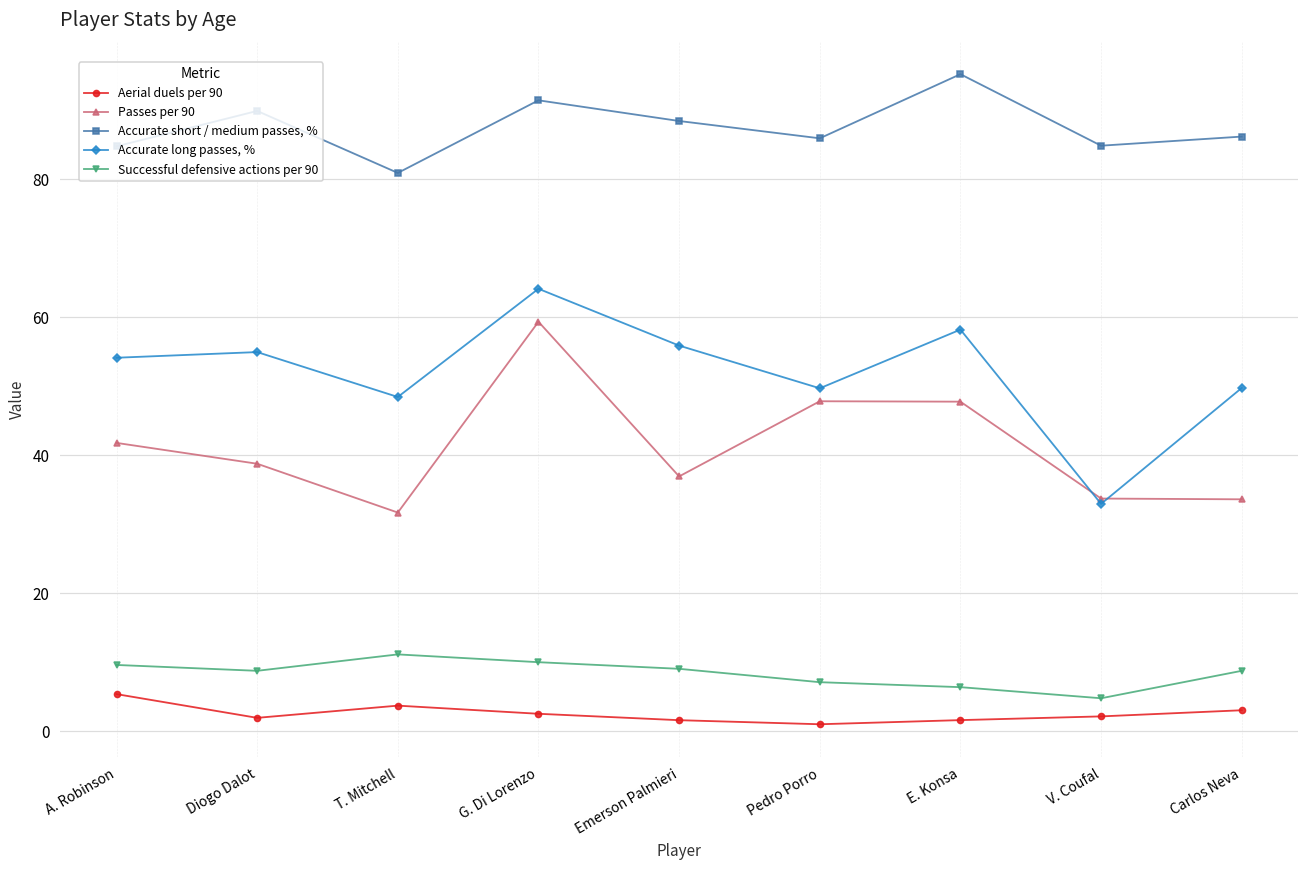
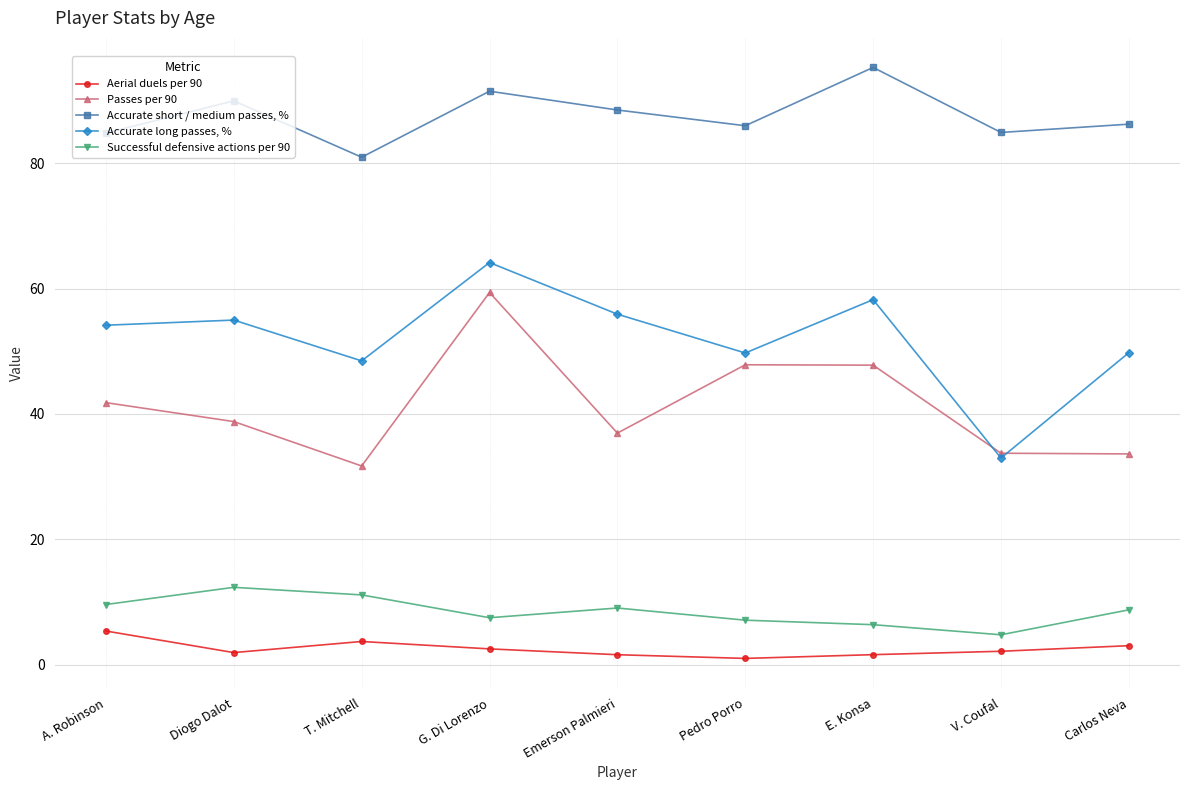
  {
    "Aerial duels per 90": {
      "A. Robinson": 5,
      "Diogo Dalot": 2,
      "T. Mitchell": 4,
      "G. Di Lorenzo": 3,
      "Emerson Palmieri": 2,
      "Pedro Porro": 1,
      "E. Konsa": 2,
      "V. Coufal": 2,
      "Carlos Neva": 3
    },
    "Passes per 90": {
      "A. Robinson": 42,
      "Diogo Dalot": 39,
      "T. Mitchell": 32,
      "G. Di Lorenzo": 59,
      "Emerson Palmieri": 37,
      "Pedro Porro": 48,
      "E. Konsa": 48,
      "V. Coufal": 34,
      "Carlos Neva": 34
    },
    "Successful defensive actions per 90": {
      "A. Robinson": 10,
-     "Diogo Dalot": 9,
+     "Diogo Dalot": 12,
      "T. Mitchell": 11,
-     "G. Di Lorenzo": 10,
+     "G. Di Lorenzo": 7,
      "Emerson Palmieri": 9,
      "Pedro Porro": 7,
      "E. Konsa": 6,
      "V. Coufal": 5,
      "Carlos Neva": 9
    }
  }
